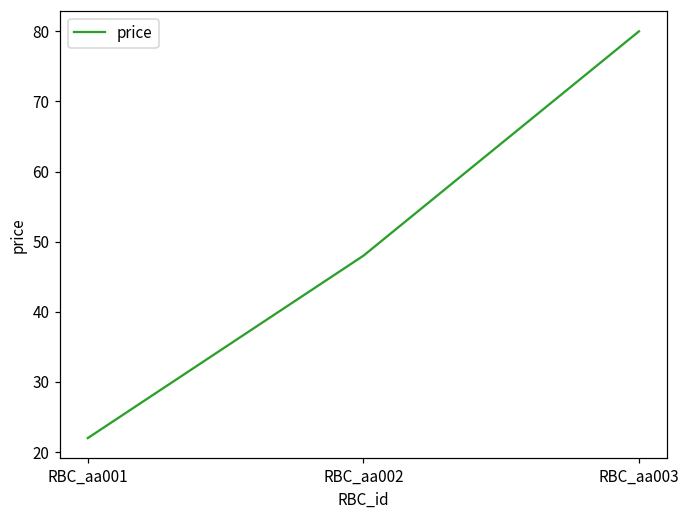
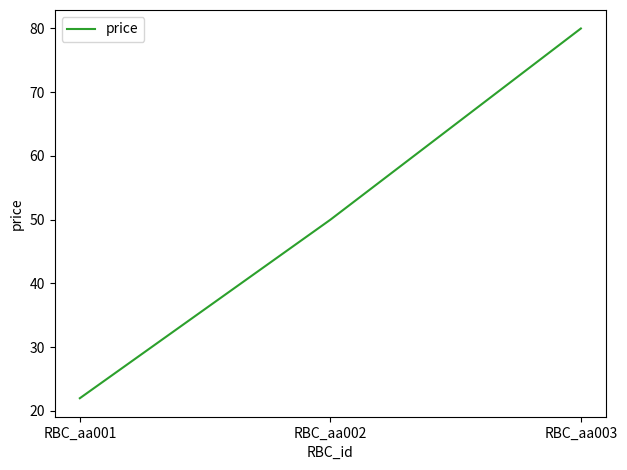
  {
    "RBC_aa001": 22,
-   "RBC_aa002": 48,
+   "RBC_aa002": 50,
    "RBC_aa003": 80
  }
